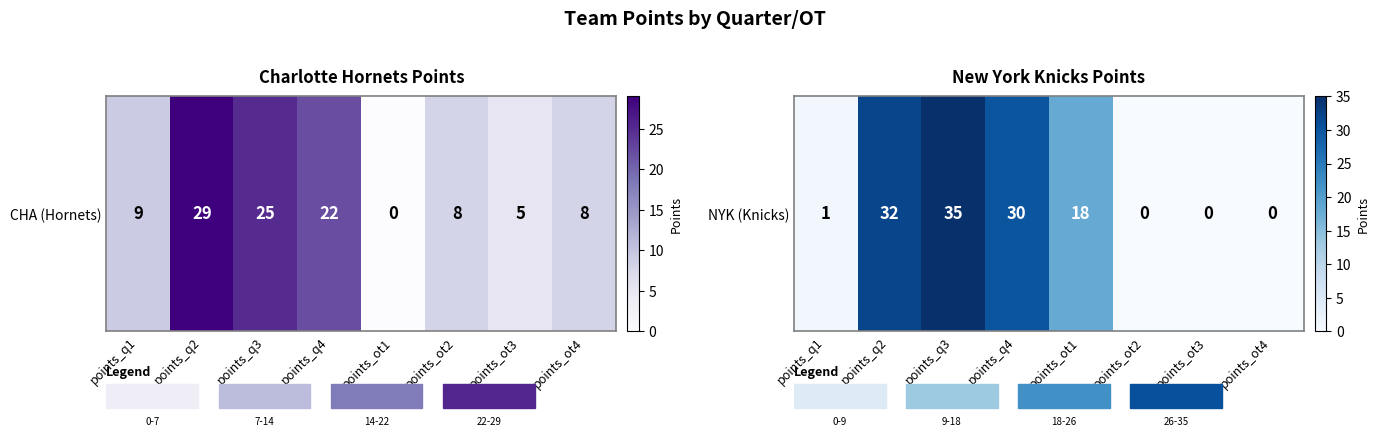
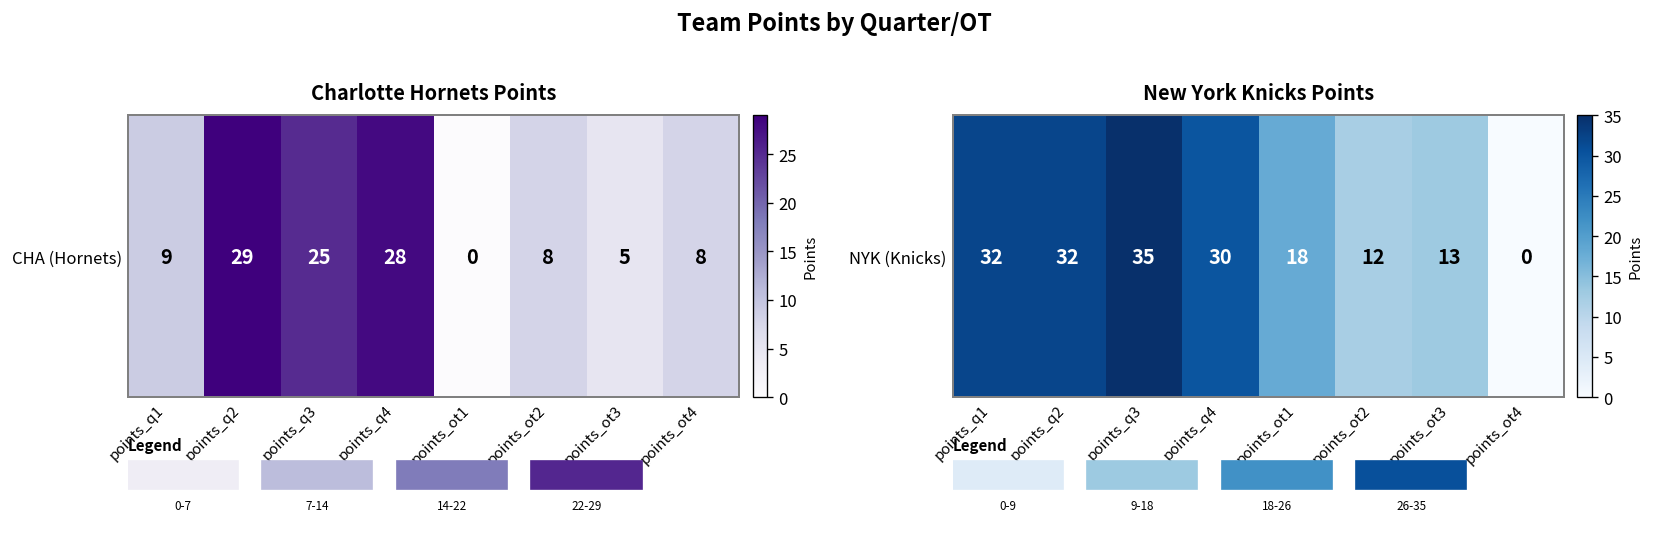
  {
    "Charlotte Hornets Points": {
      "CHA (Hornets)": {
        "points_q1": 9,
        "points_q2": 29,
        "points_q3": 25,
-       "points_q4": 22,
+       "points_q4": 28,
        "points_ot1": 0,
        "points_ot2": 8,
        "points_ot3": 5,
        "points_ot4": 8
      }
    },
    "New York Knicks Points": {
      "NYK (Knicks)": {
-       "points_q1": 1,
+       "points_q1": 32,
        "points_q2": 32,
        "points_q3": 35,
        "points_q4": 30,
        "points_ot1": 18,
-       "points_ot2": 0,
-       "points_ot3": 0,
+       "points_ot2": 12,
+       "points_ot3": 13,
        "points_ot4": 0
      }
    }
  }
